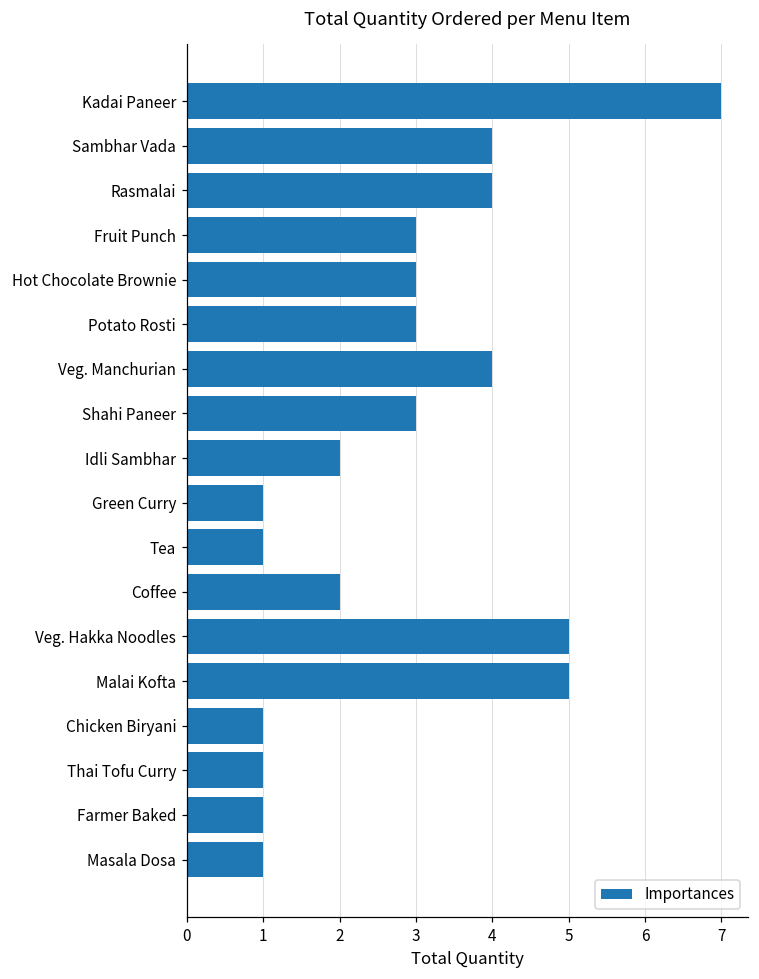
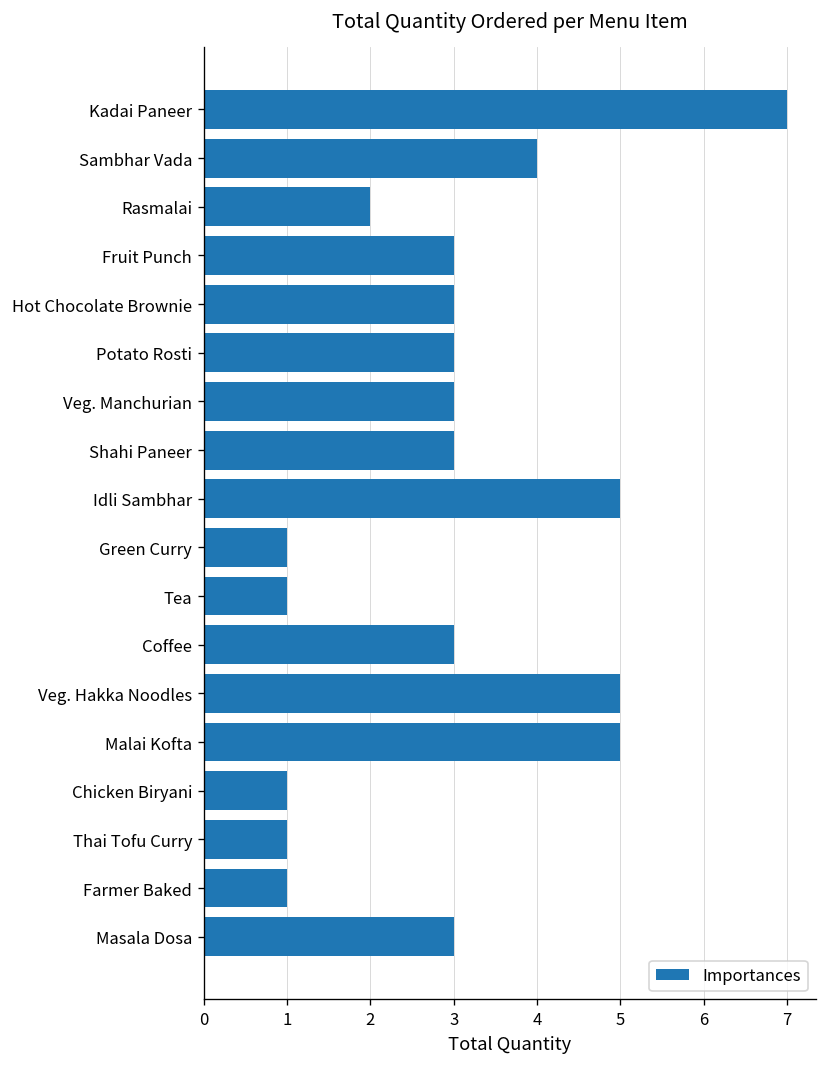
  {
    "Kadai Paneer": 7,
    "Sambhar Vada": 4,
-   "Rasmalai": 4,
+   "Rasmalai": 2,
    "Fruit Punch": 3,
    "Hot Chocolate Brownie": 3,
    "Potato Rosti": 3,
-   "Veg. Manchurian": 4,
+   "Veg. Manchurian": 3,
    "Shahi Paneer": 3,
-   "Idli Sambhar": 2,
+   "Idli Sambhar": 5,
    "Green Curry": 1,
    "Tea": 1,
-   "Coffee": 2,
+   "Coffee": 3,
    "Veg. Hakka Noodles": 5,
    "Malai Kofta": 5,
    "Chicken Biryani": 1,
    "Thai Tofu Curry": 1,
    "Farmer Baked": 1,
-   "Masala Dosa": 1
+   "Masala Dosa": 3
  }
